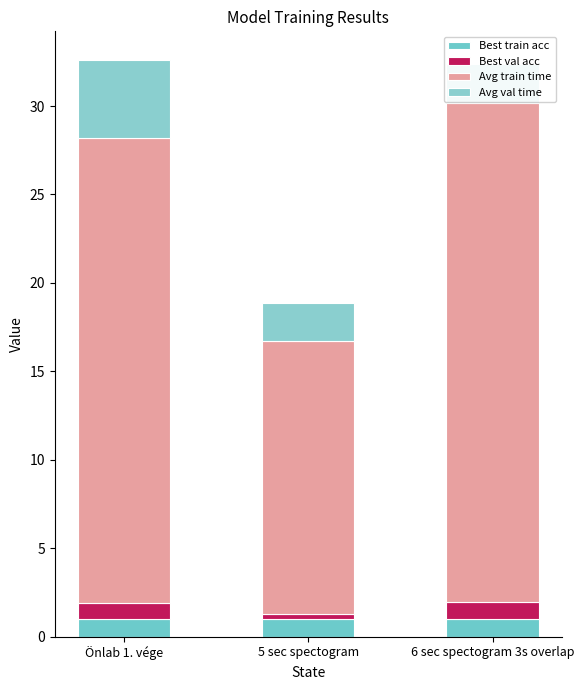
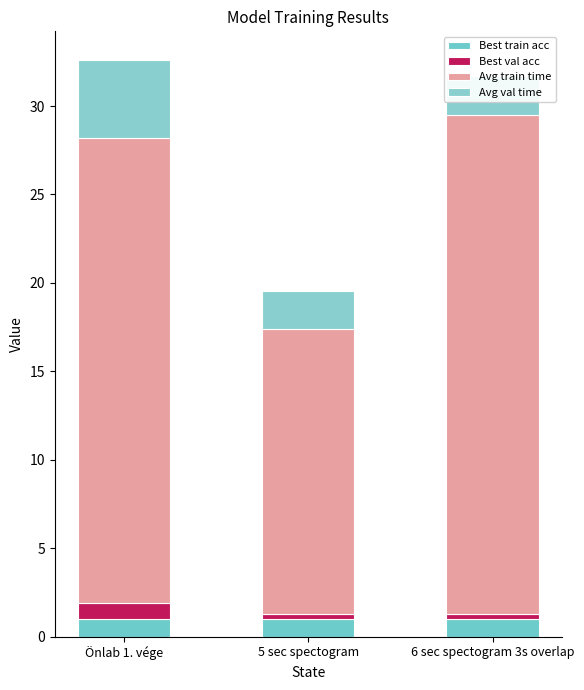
  {
    "Best val acc": {
      "Önlab 1. vége": 0.9,
      "5 sec spectogram": 0.3,
-     "6 sec spectogram 3s overlap": 1.0
+     "6 sec spectogram 3s overlap": 0.3
    },
    "Avg train time": {
      "Önlab 1. vége": 26.3,
-     "5 sec spectogram": 15.4,
+     "5 sec spectogram": 16.1,
      "6 sec spectogram 3s overlap": 28.2
    }
  }
